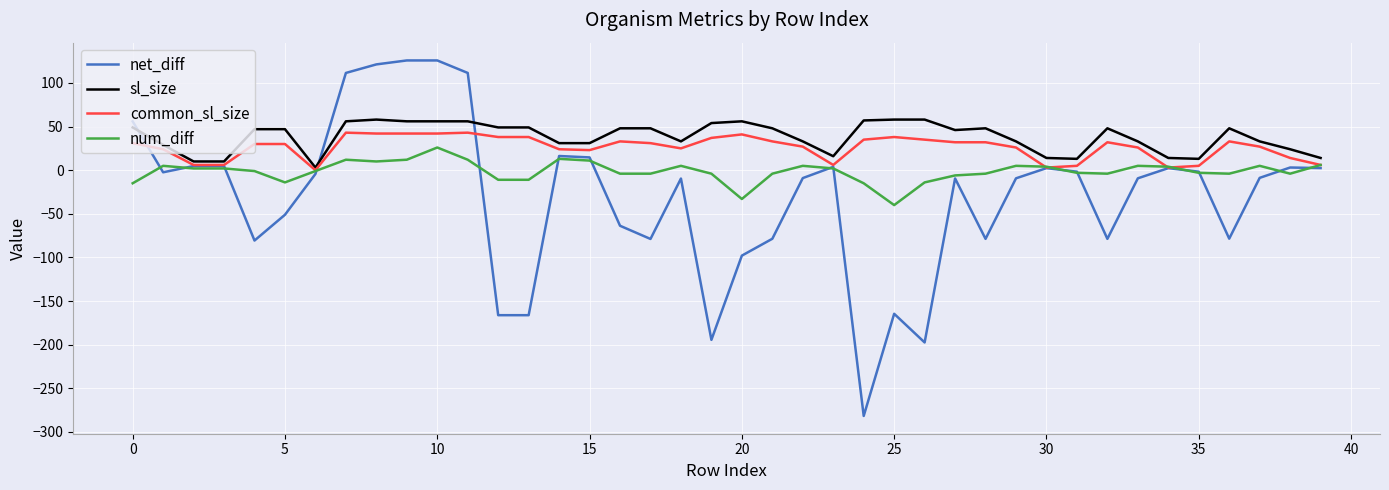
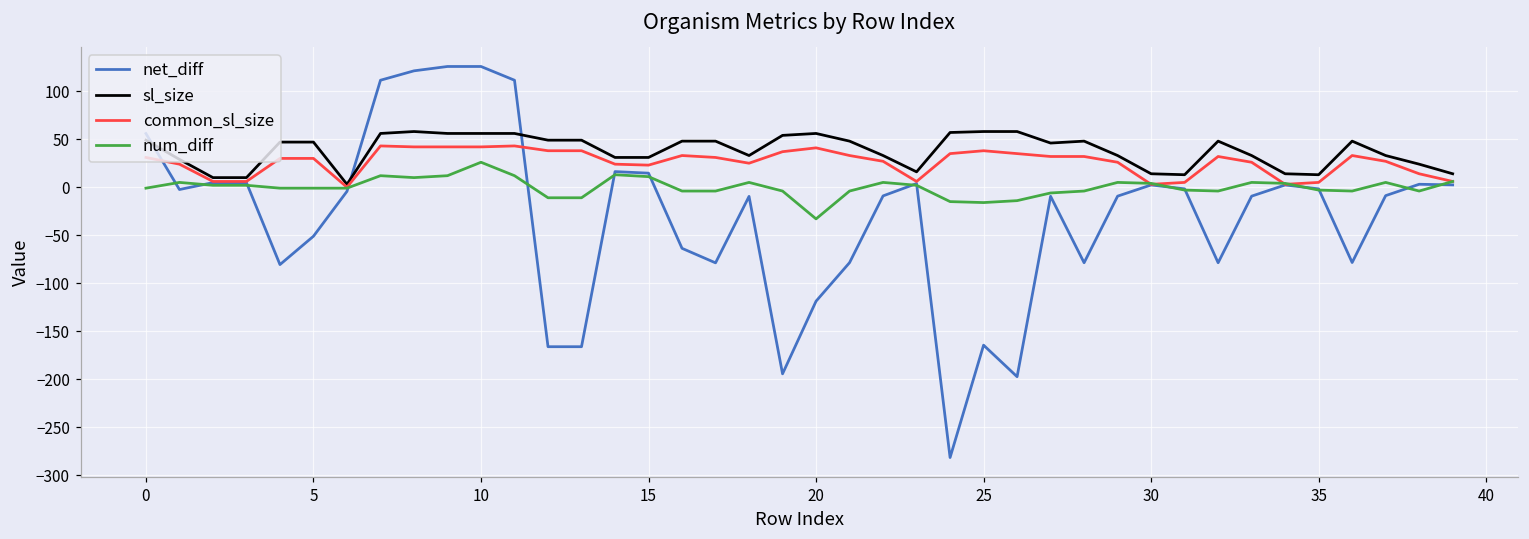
  {
    "net_diff": {
      "5": -50,
      "10": 130,
      "15": 10,
-     "20": -100,
+     "20": -120,
      "25": -160
    },
    "sl_size": {
      "5": 50,
      "10": 60,
      "15": 30,
      "20": 60,
      "25": 60,
      "30": 10,
      "35": 10
    },
    "common_sl_size": {
      "5": 30,
      "10": 40,
      "15": 20,
      "20": 40,
      "25": 40,
      "35": 10
    },
    "num_diff": {
-     "0": -20,
-     "5": -10,
+     "0": 0,
+     "5": 0,
      "10": 30,
      "15": 10,
      "20": -30,
-     "25": -40
+     "25": -20
    }
  }
